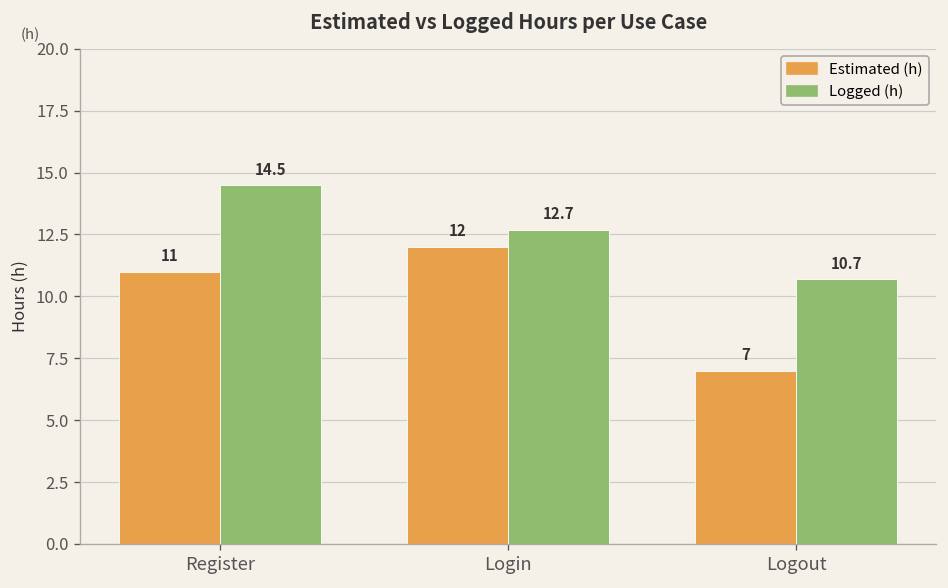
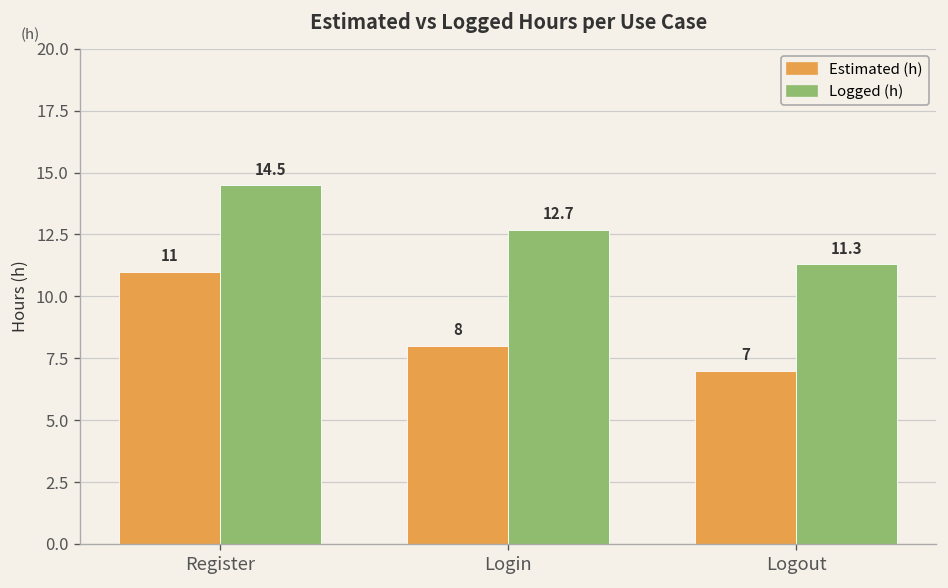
  {
    "Estimated (h)": {
      "Register": 11,
-     "Login": 12,
+     "Login": 8,
      "Logout": 7
    },
    "Logged (h)": {
      "Register": 14.5,
      "Login": 12.7,
-     "Logout": 10.7
+     "Logout": 11.3
    }
  }
